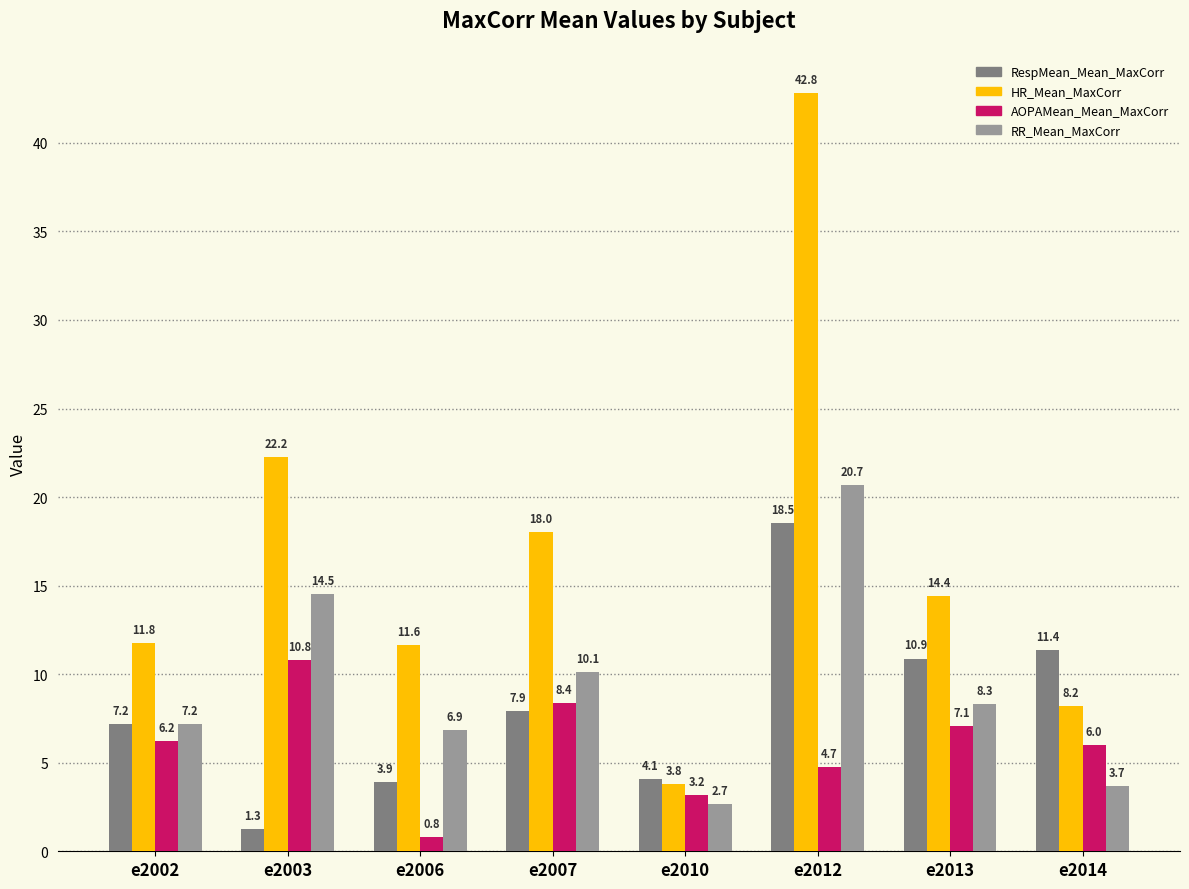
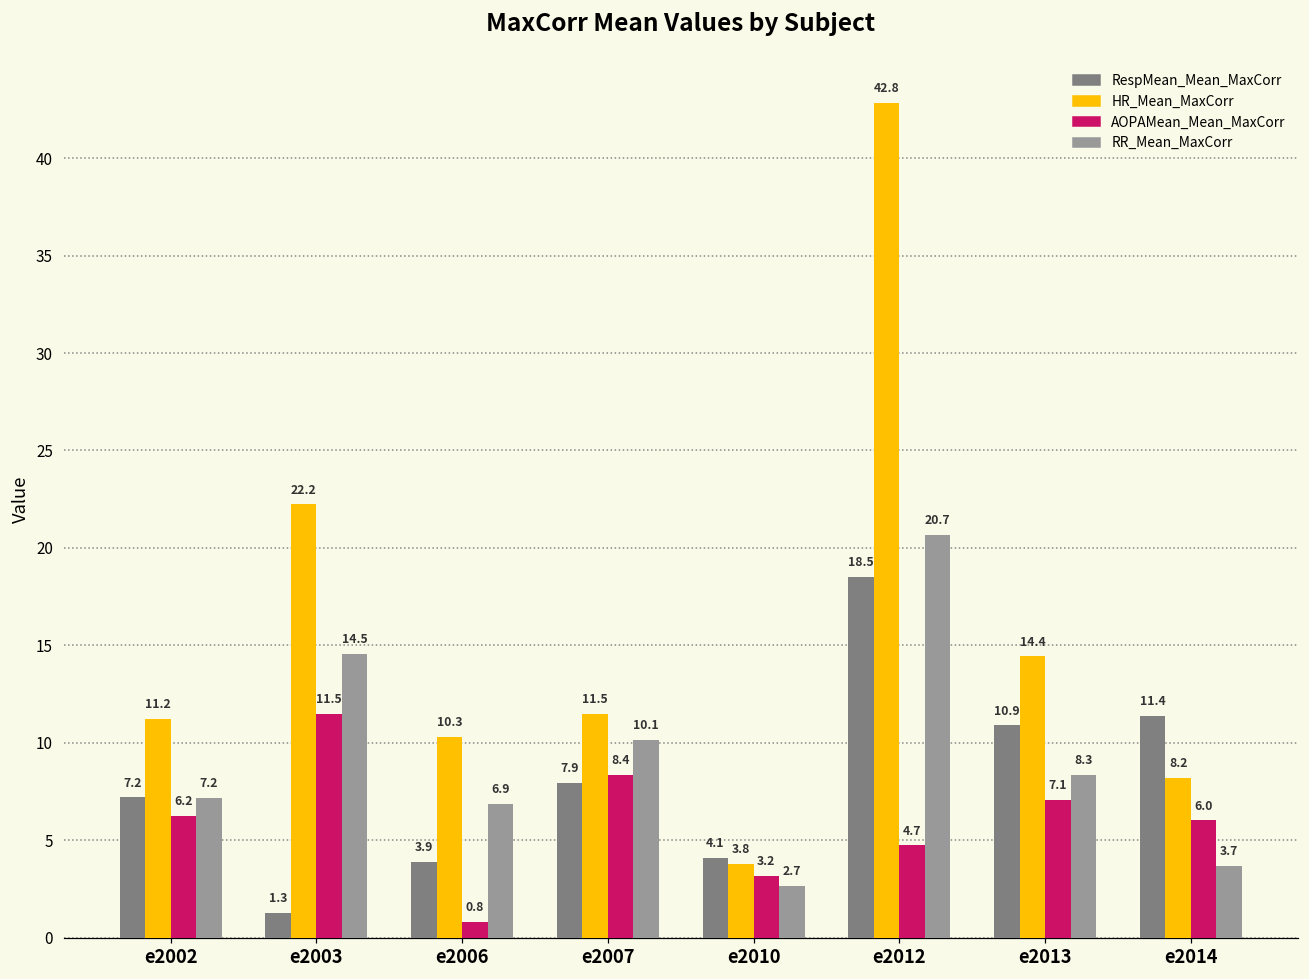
  {
    "HR_Mean_MaxCorr": {
-     "e2002": 11.8,
+     "e2002": 11.2,
      "e2003": 22.2,
-     "e2006": 11.6,
-     "e2007": 18.0,
+     "e2006": 10.3,
+     "e2007": 11.5,
      "e2010": 3.8,
      "e2012": 42.8,
      "e2013": 14.4,
      "e2014": 8.2
    },
    "AOPAMean_Mean_MaxCorr": {
      "e2002": 6.2,
-     "e2003": 10.8,
+     "e2003": 11.5,
      "e2006": 0.8,
      "e2007": 8.4,
      "e2010": 3.2,
      "e2012": 4.7,
      "e2013": 7.1,
      "e2014": 6.0
    }
  }
